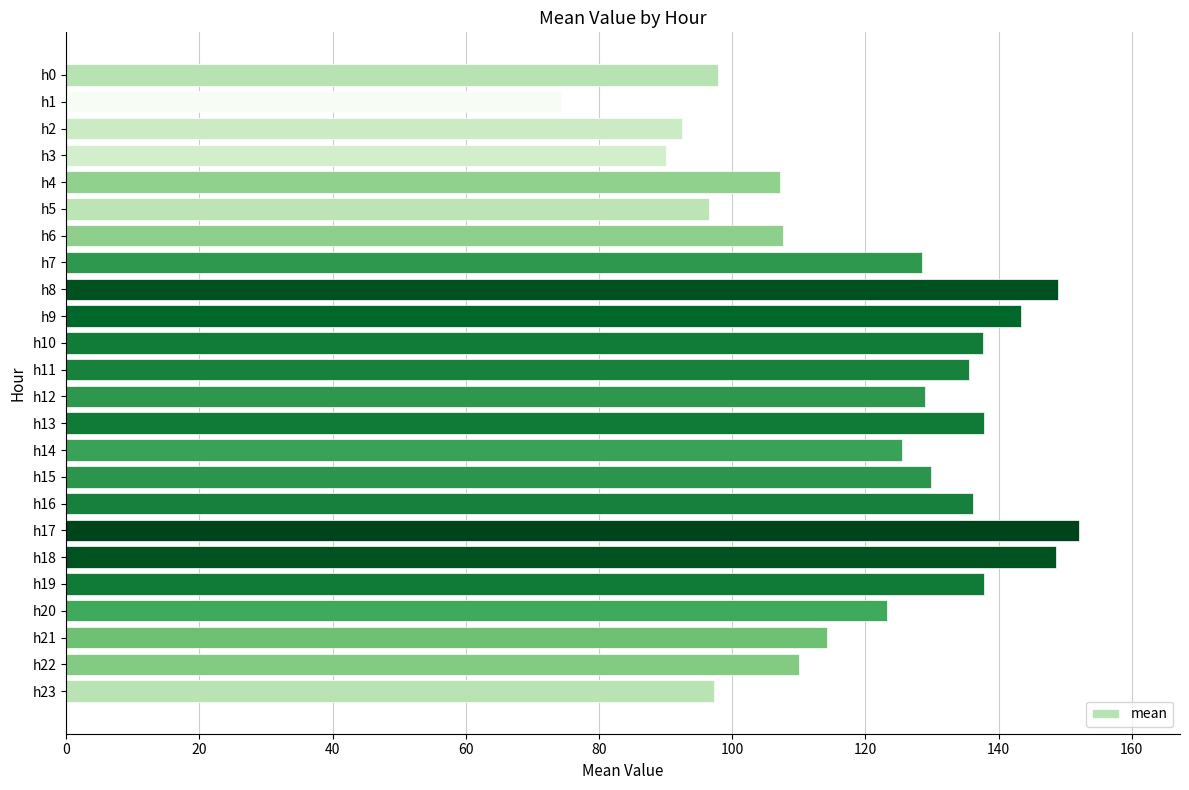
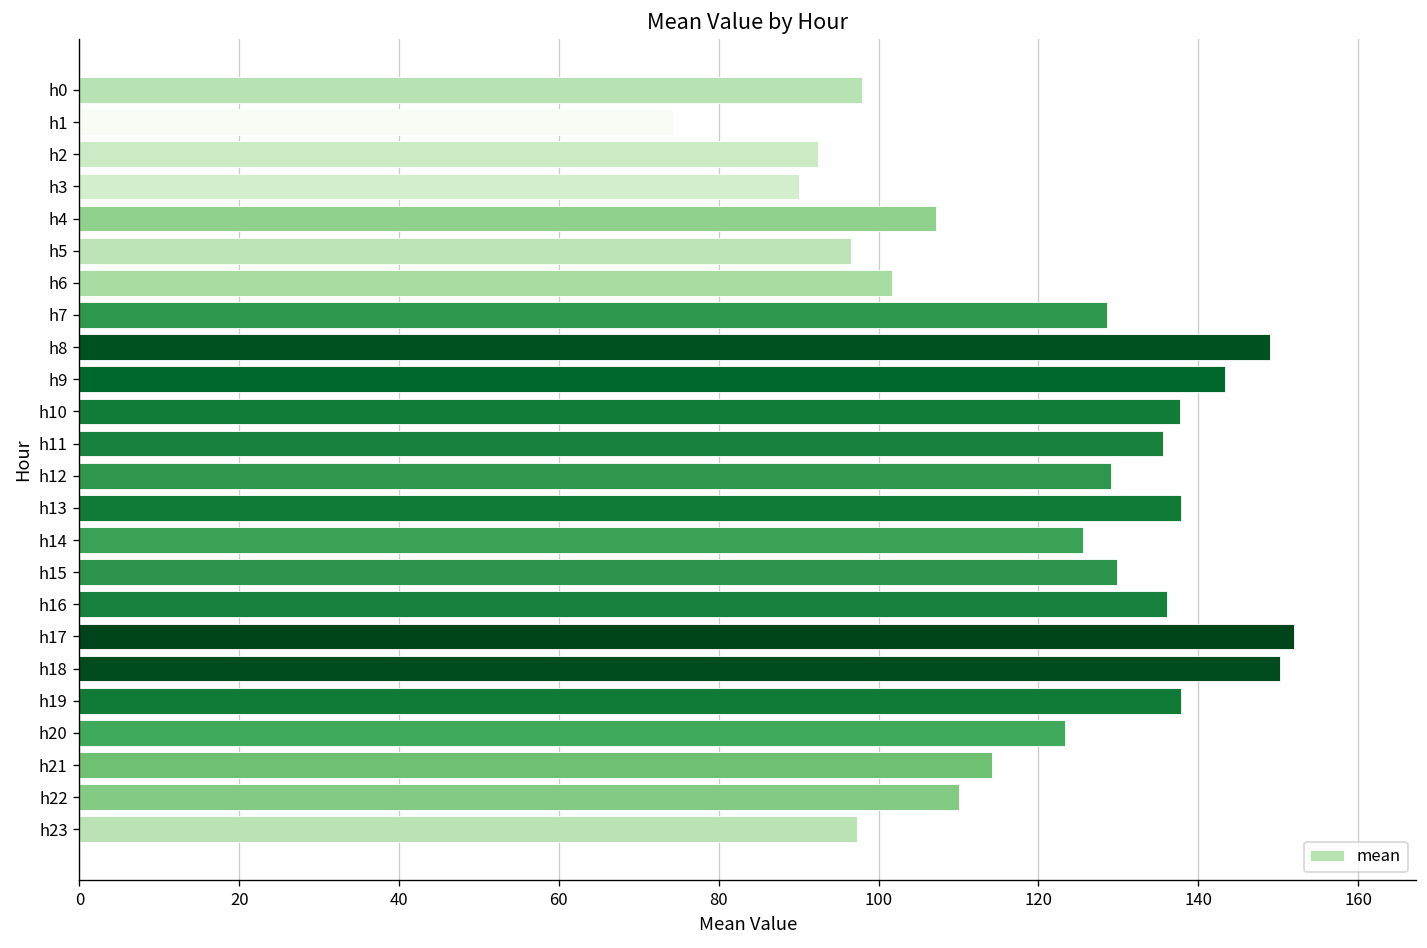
  {
    "h0": 98,
    "h1": 74,
    "h2": 92,
    "h3": 90,
    "h4": 107,
    "h5": 97,
-   "h6": 108,
+   "h6": 102,
    "h7": 129,
    "h8": 149,
    "h9": 143,
    "h10": 138,
    "h11": 136,
    "h12": 129,
    "h13": 138,
    "h14": 126,
    "h15": 130,
    "h16": 136,
    "h17": 152,
-   "h18": 149,
+   "h18": 150,
    "h19": 138,
    "h20": 123,
    "h21": 114,
    "h22": 110,
    "h23": 97
  }
